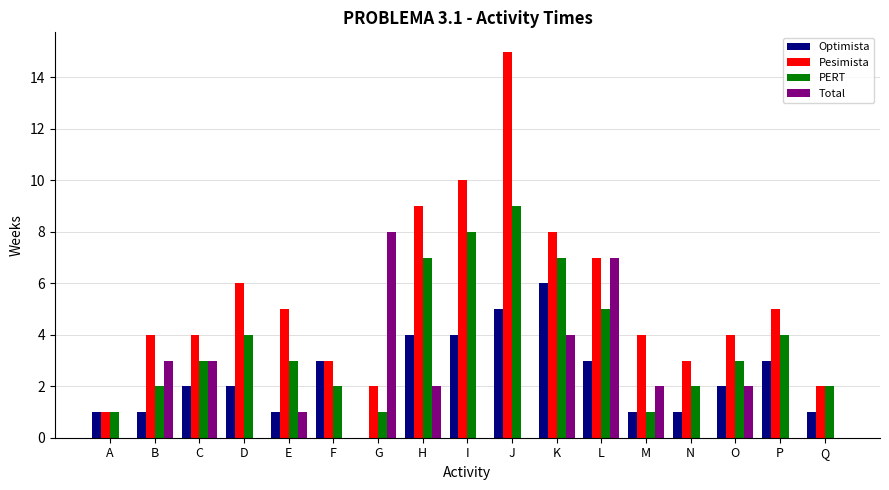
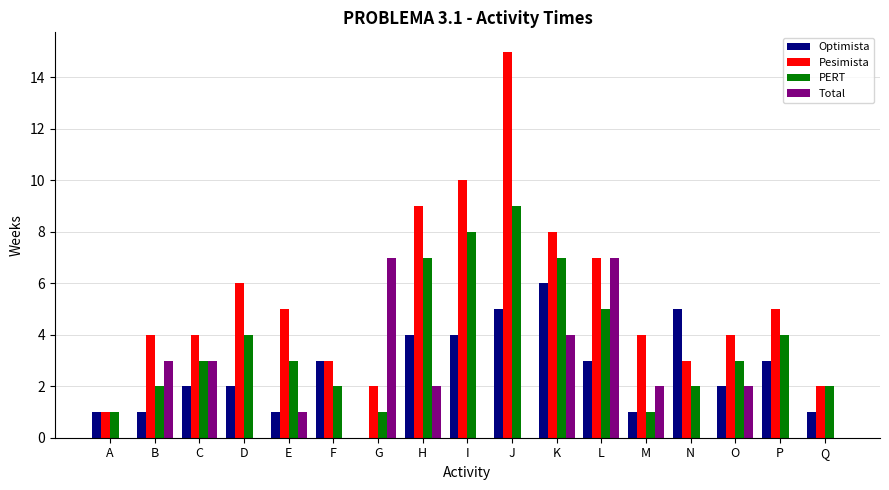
  {
    "Optimista": {
      "A": 1,
      "B": 1,
      "C": 2,
      "D": 2,
      "E": 1,
      "F": 3,
      "G": 0,
      "H": 4,
      "I": 4,
      "J": 5,
      "K": 6,
      "L": 3,
      "M": 1,
-     "N": 1,
+     "N": 5,
      "O": 2,
      "P": 3,
      "Q": 1
    },
    "Pesimista": {
      "A": 1,
      "B": 4,
      "C": 4,
      "D": 6,
      "E": 5,
      "F": 3,
      "G": 2,
      "H": 9,
      "I": 10,
      "J": 15,
      "K": 8,
      "L": 7,
      "M": 4,
      "N": 3,
      "O": 4,
      "P": 5,
      "Q": 2
    },
    "PERT": {
      "A": 1,
      "B": 2,
      "C": 3,
      "D": 4,
      "E": 3,
      "F": 2,
      "G": 1,
      "H": 7,
      "I": 8,
      "J": 9,
      "K": 7,
      "L": 5,
      "M": 1,
      "N": 2,
      "O": 3,
      "P": 4,
      "Q": 2
    },
    "Total": {
      "A": 0,
      "B": 3,
      "C": 3,
      "D": 0,
      "E": 1,
      "F": 0,
-     "G": 8,
+     "G": 7,
      "H": 2,
      "I": 0,
      "J": 0,
      "K": 4,
      "L": 7,
      "M": 2,
      "N": 0,
      "O": 2,
      "P": 0,
      "Q": 0
    }
  }
